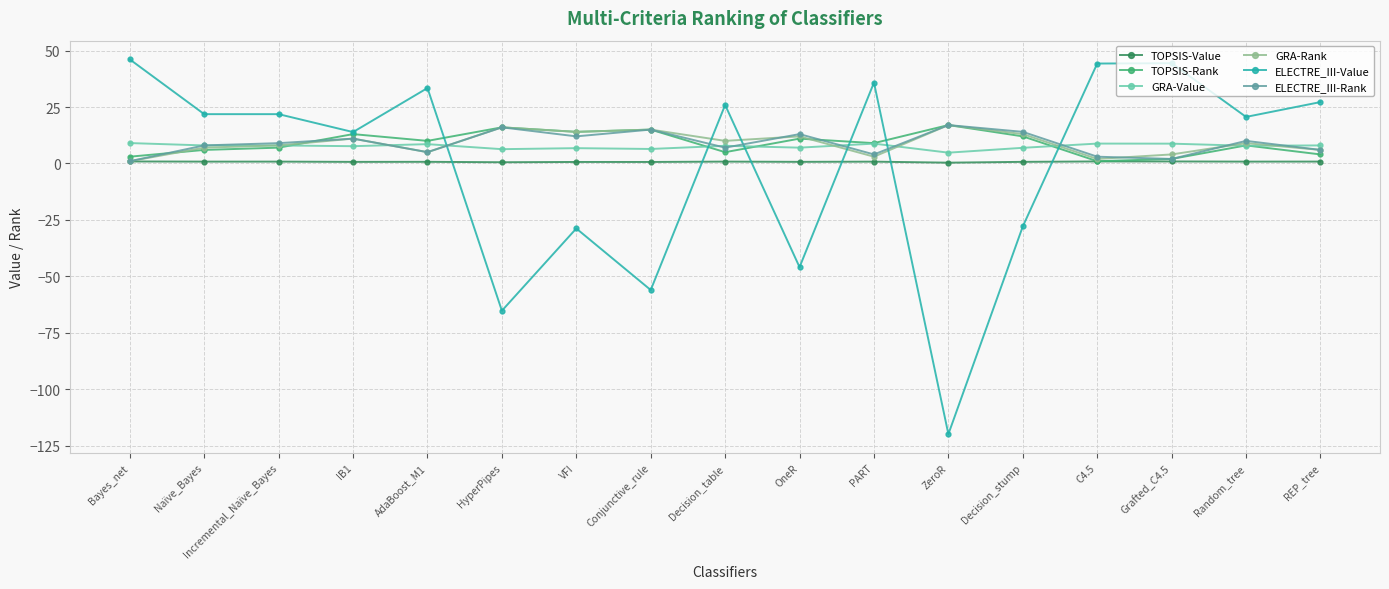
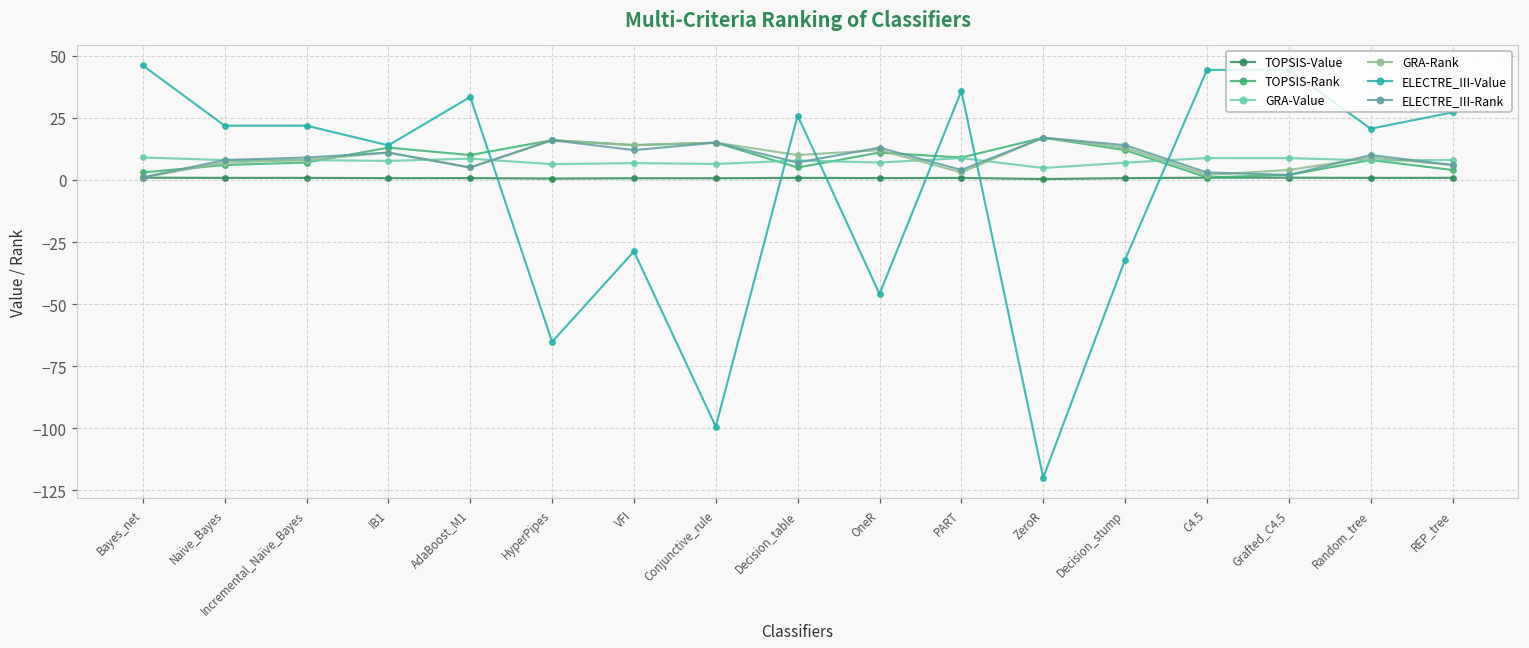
  {
    "ELECTRE_III-Value": {
      "Bayes_net": 46,
      "Naïve_Bayes": 22,
      "Incremental_Naïve_Bayes": 22,
      "AdaBoost_M1": 33,
      "HyperPipes": -65,
      "VFI": -29,
-     "Conjunctive_rule": -56,
+     "Conjunctive_rule": -99,
      "Decision_table": 26,
      "OneR": -46,
      "PART": 36,
      "ZeroR": -120,
-     "Decision_stump": -28,
+     "Decision_stump": -32,
      "C4.5": 44,
      "Random_tree": 21,
      "REP_tree": 27
    }
  }
